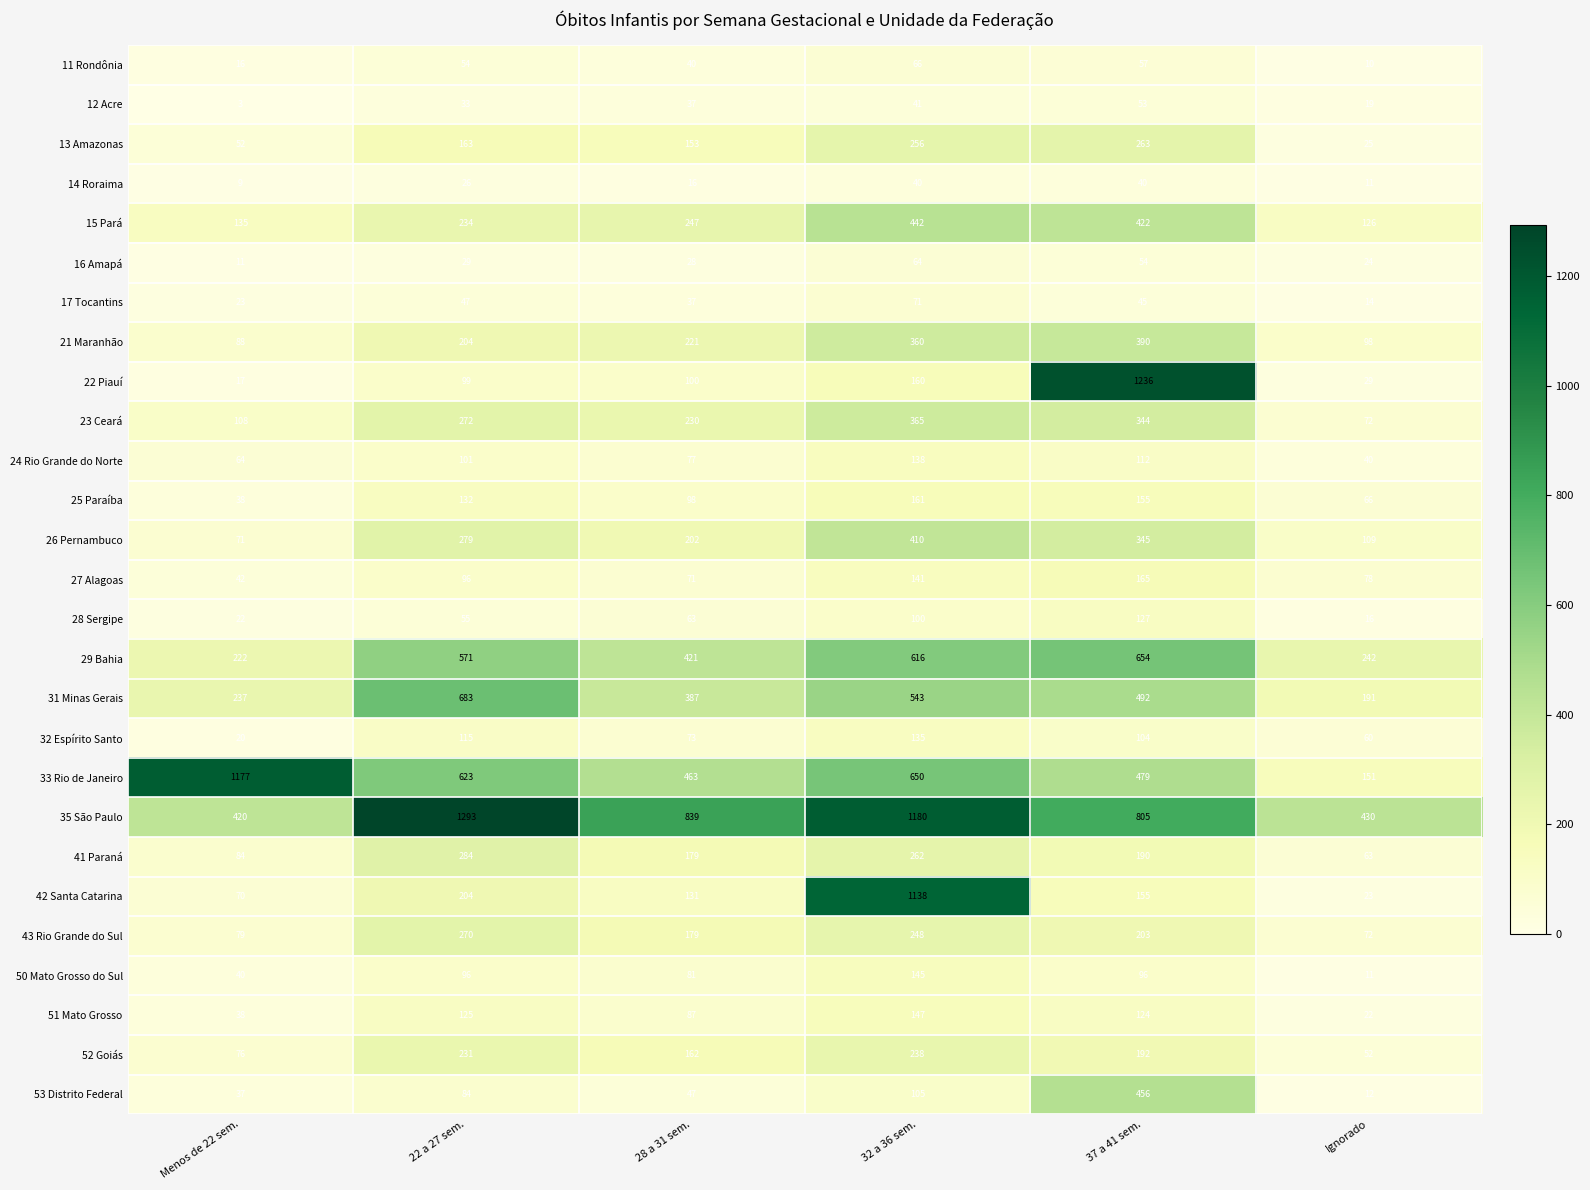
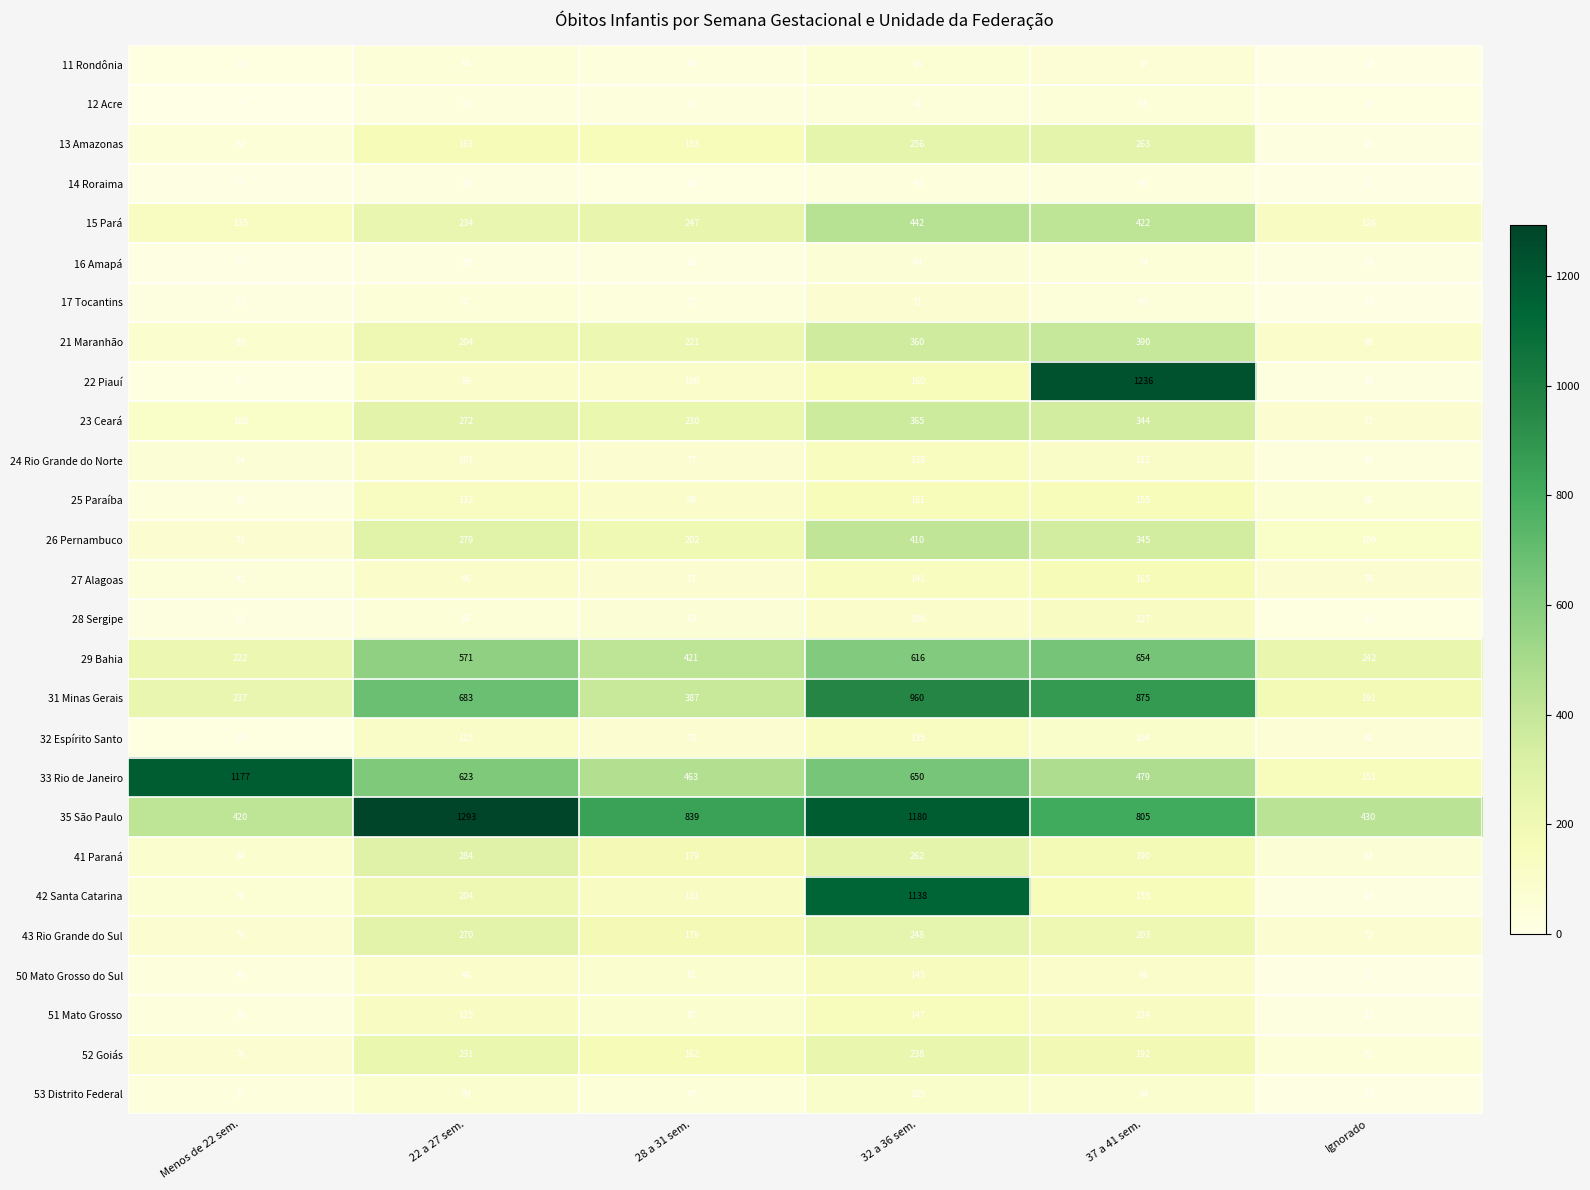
  {
    "13 Amazonas": {
      "22 a 27 sem.": 163,
      "28 a 31 sem.": 153,
      "32 a 36 sem.": 256,
      "37 a 41 sem.": 263
    },
    "15 Pará": {
      "Menos de 22 sem.": 135,
      "22 a 27 sem.": 234,
      "28 a 31 sem.": 247,
      "32 a 36 sem.": 442,
      "37 a 41 sem.": 422,
      "Ignorado": 126
    },
    "21 Maranhão": {
      "Menos de 22 sem.": 88,
      "22 a 27 sem.": 204,
      "28 a 31 sem.": 221,
      "32 a 36 sem.": 360,
      "37 a 41 sem.": 390,
      "Ignorado": 98
    },
    "22 Piauí": {
      "22 a 27 sem.": 99,
      "28 a 31 sem.": 100,
      "32 a 36 sem.": 160,
      "37 a 41 sem.": 1236
    },
    "23 Ceará": {
      "Menos de 22 sem.": 108,
      "22 a 27 sem.": 272,
      "28 a 31 sem.": 230,
      "32 a 36 sem.": 365,
      "37 a 41 sem.": 344
    },
    "24 Rio Grande do Norte": {
      "22 a 27 sem.": 101,
      "32 a 36 sem.": 138,
      "37 a 41 sem.": 112
    },
    "25 Paraíba": {
      "22 a 27 sem.": 132,
      "28 a 31 sem.": 98,
      "32 a 36 sem.": 161,
      "37 a 41 sem.": 155
    },
    "26 Pernambuco": {
      "22 a 27 sem.": 279,
      "28 a 31 sem.": 202,
      "32 a 36 sem.": 410,
      "37 a 41 sem.": 345,
      "Ignorado": 109
    },
    "27 Alagoas": {
      "22 a 27 sem.": 96,
      "32 a 36 sem.": 141,
      "37 a 41 sem.": 165
    },
    "28 Sergipe": {
      "32 a 36 sem.": 100,
      "37 a 41 sem.": 127
    },
    "29 Bahia": {
      "Menos de 22 sem.": 222,
      "22 a 27 sem.": 571,
      "28 a 31 sem.": 421,
      "32 a 36 sem.": 616,
      "37 a 41 sem.": 654,
      "Ignorado": 242
    },
    "31 Minas Gerais": {
      "Menos de 22 sem.": 237,
      "22 a 27 sem.": 683,
      "28 a 31 sem.": 387,
-     "32 a 36 sem.": 543,
-     "37 a 41 sem.": 492,
+     "32 a 36 sem.": 960,
+     "37 a 41 sem.": 875,
      "Ignorado": 191
    },
    "32 Espírito Santo": {
      "22 a 27 sem.": 115,
      "32 a 36 sem.": 135,
      "37 a 41 sem.": 104
    },
    "33 Rio de Janeiro": {
      "Menos de 22 sem.": 1177,
      "22 a 27 sem.": 623,
      "28 a 31 sem.": 463,
      "32 a 36 sem.": 650,
      "37 a 41 sem.": 479,
      "Ignorado": 151
    },
    "35 São Paulo": {
      "Menos de 22 sem.": 420,
      "22 a 27 sem.": 1293,
      "28 a 31 sem.": 839,
      "32 a 36 sem.": 1180,
      "37 a 41 sem.": 805,
      "Ignorado": 430
    },
    "41 Paraná": {
      "Menos de 22 sem.": 84,
      "22 a 27 sem.": 284,
      "28 a 31 sem.": 179,
      "32 a 36 sem.": 262,
      "37 a 41 sem.": 190
    },
    "42 Santa Catarina": {
      "22 a 27 sem.": 204,
      "28 a 31 sem.": 131,
      "32 a 36 sem.": 1138,
      "37 a 41 sem.": 155
    },
    "43 Rio Grande do Sul": {
      "22 a 27 sem.": 270,
      "28 a 31 sem.": 179,
      "32 a 36 sem.": 248,
      "37 a 41 sem.": 203
    },
    "50 Mato Grosso do Sul": {
      "22 a 27 sem.": 96,
      "28 a 31 sem.": 81,
      "32 a 36 sem.": 145,
      "37 a 41 sem.": 96
    },
    "51 Mato Grosso": {
      "22 a 27 sem.": 125,
      "28 a 31 sem.": 87,
      "32 a 36 sem.": 147,
      "37 a 41 sem.": 124
    },
    "52 Goiás": {
      "22 a 27 sem.": 231,
      "28 a 31 sem.": 162,
      "32 a 36 sem.": 238,
      "37 a 41 sem.": 192
    },
    "53 Distrito Federal": {
      "22 a 27 sem.": 84,
      "32 a 36 sem.": 105,
-     "37 a 41 sem.": 456
+     "37 a 41 sem.": 84
    }
  }
